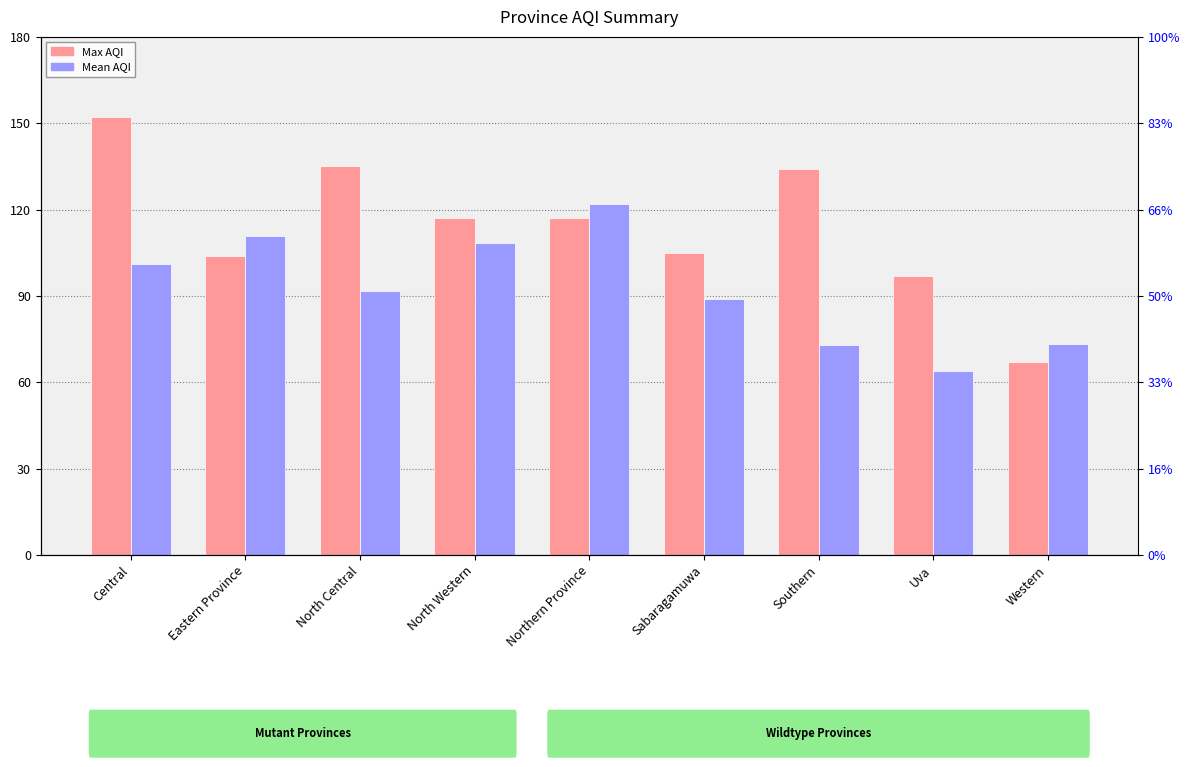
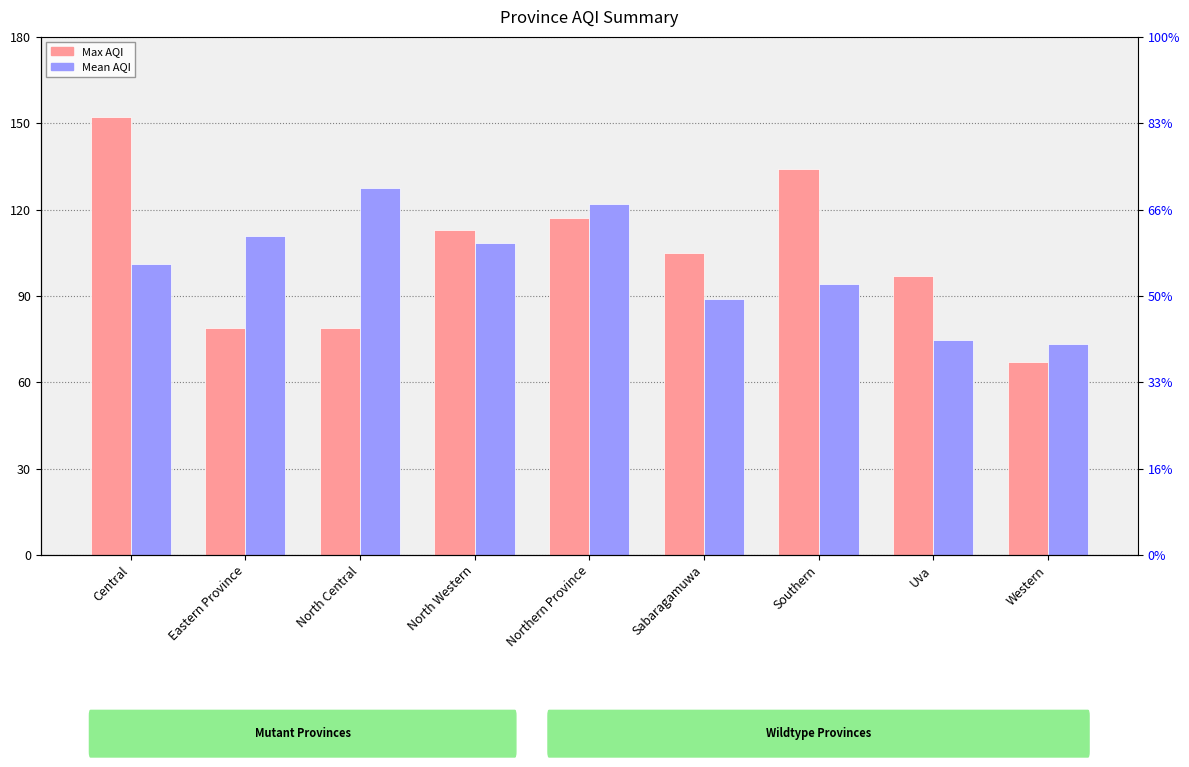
  {
    "Max AQI": {
      "Central": 152,
-     "Eastern Province": 104,
-     "North Central": 135,
-     "North Western": 117,
+     "Eastern Province": 79,
+     "North Central": 79,
+     "North Western": 113,
      "Northern Province": 117,
      "Sabaragamuwa": 105,
      "Southern": 134,
      "Uva": 97,
      "Western": 67
    },
    "Mean AQI": {
      "Central": 101,
      "Eastern Province": 111,
-     "North Central": 92,
+     "North Central": 128,
      "North Western": 109,
      "Northern Province": 122,
      "Sabaragamuwa": 89,
-     "Southern": 73,
-     "Uva": 64,
+     "Southern": 94,
+     "Uva": 75,
      "Western": 73
    }
  }
